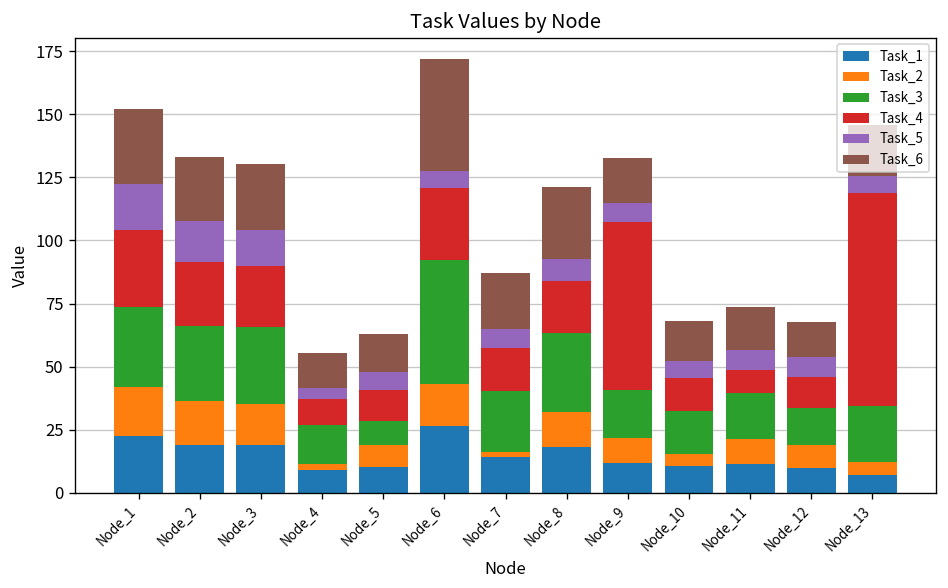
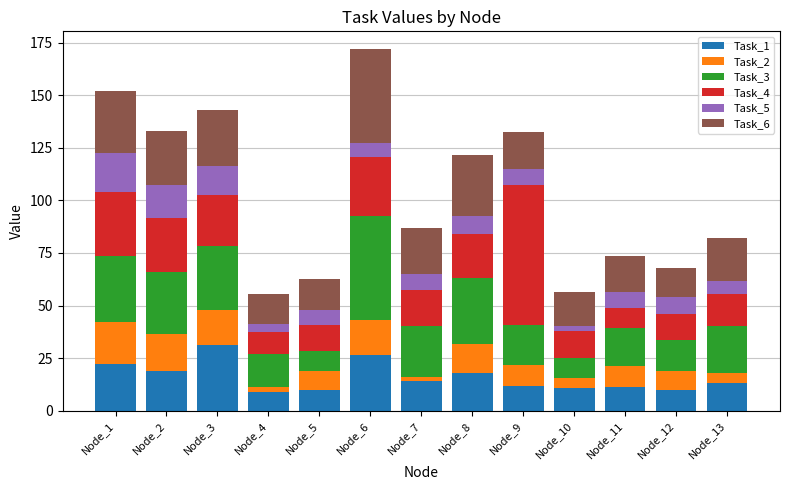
  {
    "Task_1": {
      "Node_1": 22,
      "Node_2": 19,
-     "Node_3": 19,
+     "Node_3": 31,
      "Node_4": 9,
      "Node_5": 10,
      "Node_6": 27,
      "Node_7": 14,
      "Node_8": 18,
      "Node_9": 12,
      "Node_10": 11,
      "Node_11": 11,
      "Node_12": 10,
-     "Node_13": 7
+     "Node_13": 13
    },
    "Task_2": {
      "Node_1": 20,
      "Node_2": 17,
      "Node_3": 16,
      "Node_4": 2,
      "Node_5": 9,
      "Node_6": 17,
      "Node_7": 2,
      "Node_8": 14,
      "Node_9": 10,
      "Node_10": 5,
      "Node_11": 10,
      "Node_12": 9,
      "Node_13": 5
    },
    "Task_3": {
      "Node_1": 32,
      "Node_2": 30,
      "Node_3": 31,
      "Node_4": 16,
      "Node_5": 10,
      "Node_6": 49,
      "Node_7": 24,
      "Node_8": 31,
      "Node_9": 19,
-     "Node_10": 17,
+     "Node_10": 10,
      "Node_11": 18,
      "Node_12": 15,
      "Node_13": 22
    },
    "Task_4": {
      "Node_1": 30,
      "Node_2": 25,
      "Node_3": 24,
      "Node_4": 10,
      "Node_5": 12,
      "Node_6": 28,
      "Node_7": 17,
      "Node_8": 21,
      "Node_9": 67,
      "Node_10": 13,
      "Node_11": 9,
      "Node_12": 12,
-     "Node_13": 85
+     "Node_13": 15
    },
    "Task_5": {
      "Node_1": 18,
      "Node_2": 16,
      "Node_3": 14,
      "Node_4": 4,
      "Node_5": 7,
      "Node_6": 7,
      "Node_7": 8,
      "Node_8": 9,
      "Node_9": 7,
-     "Node_10": 7,
+     "Node_10": 3,
      "Node_11": 8,
      "Node_12": 8,
      "Node_13": 6
    },
    "Task_6": {
      "Node_1": 30,
      "Node_2": 26,
      "Node_3": 26,
      "Node_4": 14,
      "Node_5": 15,
      "Node_6": 44,
      "Node_7": 22,
      "Node_8": 29,
      "Node_9": 18,
      "Node_10": 16,
      "Node_11": 17,
      "Node_12": 14
    }
  }
